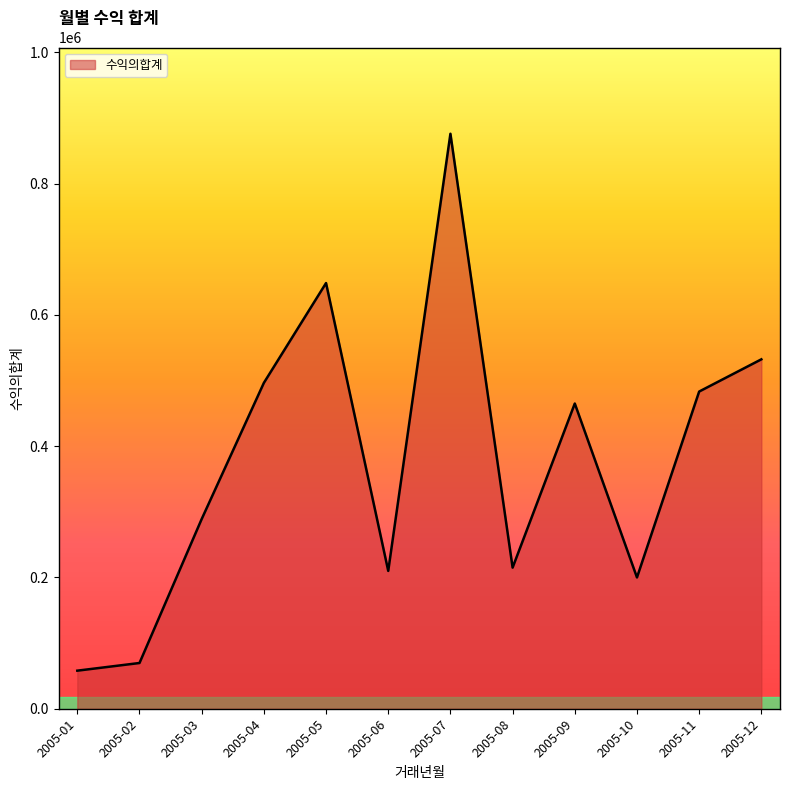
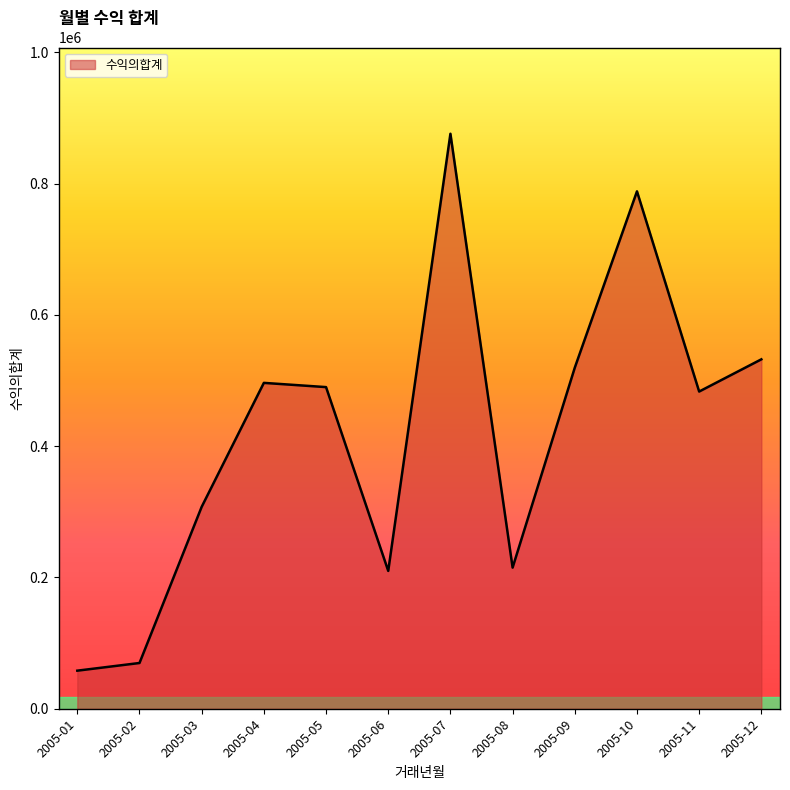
  {
    "2005-01": 60000,
    "2005-02": 70000,
-   "2005-03": 290000,
+   "2005-03": 310000,
    "2005-04": 500000,
-   "2005-05": 650000,
+   "2005-05": 490000,
    "2005-06": 210000,
    "2005-07": 880000,
    "2005-08": 220000,
-   "2005-09": 470000,
-   "2005-10": 200000,
+   "2005-09": 520000,
+   "2005-10": 790000,
    "2005-11": 480000,
    "2005-12": 530000
  }
